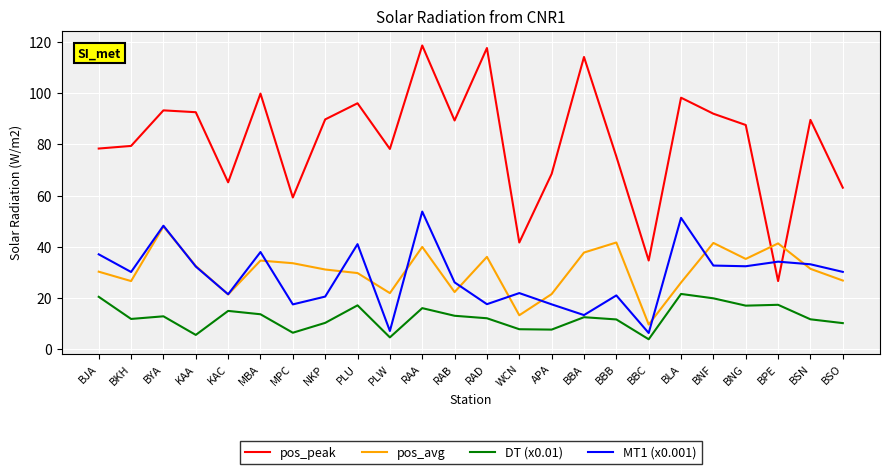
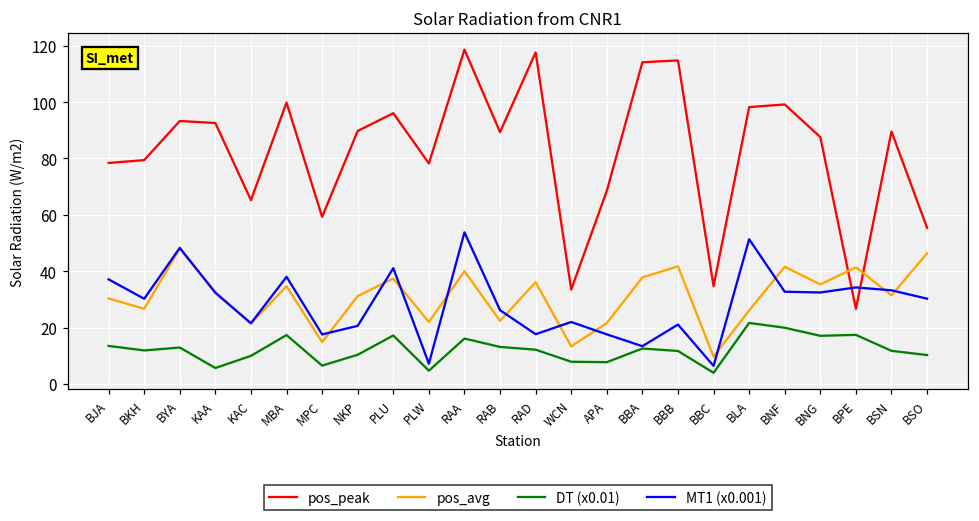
  {
    "pos_peak": {
      "BJA": 78,
      "BKH": 79,
      "BYA": 93,
      "KAA": 93,
      "KAC": 65,
      "MBA": 100,
      "MPC": 59,
      "NKP": 90,
      "PLU": 96,
      "PLW": 78,
      "RAA": 119,
      "RAB": 89,
      "RAD": 118,
-     "WCN": 42,
+     "WCN": 33,
      "APA": 68,
      "BBA": 114,
-     "BBB": 75,
+     "BBB": 115,
      "BBC": 35,
      "BLA": 98,
-     "BNF": 92,
+     "BNF": 99,
      "BNG": 88,
      "BPE": 27,
      "BSN": 90,
-     "BSO": 63
+     "BSO": 55
    },
    "pos_avg": {
      "BJA": 30,
      "BKH": 27,
      "MBA": 35,
-     "MPC": 34,
+     "MPC": 15,
      "NKP": 31,
-     "PLU": 30,
+     "PLU": 37,
      "PLW": 22,
      "RAA": 40,
      "RAB": 22,
      "RAD": 36,
      "WCN": 13,
      "APA": 22,
      "BBA": 38,
      "BBB": 42,
      "BBC": 10,
      "BLA": 26,
      "BNF": 42,
      "BNG": 35,
      "BPE": 41,
      "BSN": 31,
-     "BSO": 27
+     "BSO": 46
    },
    "DT (x0.01)": {
-     "BJA": 21,
+     "BJA": 13,
      "BKH": 12,
      "BYA": 13,
      "KAA": 6,
-     "KAC": 15,
-     "MBA": 14,
+     "KAC": 10,
+     "MBA": 17,
      "MPC": 7,
      "NKP": 10,
      "PLU": 17,
      "PLW": 5,
      "RAA": 16,
      "RAB": 13,
      "RAD": 12,
      "WCN": 8,
      "APA": 8,
      "BBB": 12,
      "BBC": 4,
      "BLA": 22,
      "BNF": 20,
      "BNG": 17,
      "BPE": 17,
      "BSN": 12,
      "BSO": 10
    },
    "MT1 (x0.001)": {
      "BJA": 37,
      "BKH": 30,
      "MBA": 38,
      "MPC": 18,
      "NKP": 21,
      "PLU": 41,
      "PLW": 7,
      "RAA": 54,
      "RAB": 26,
      "RAD": 18,
      "WCN": 22,
      "APA": 18,
      "BBB": 21,
      "BBC": 6,
      "BLA": 51,
      "BNF": 33,
      "BNG": 32,
      "BPE": 34,
      "BSN": 33,
      "BSO": 30
    }
  }
